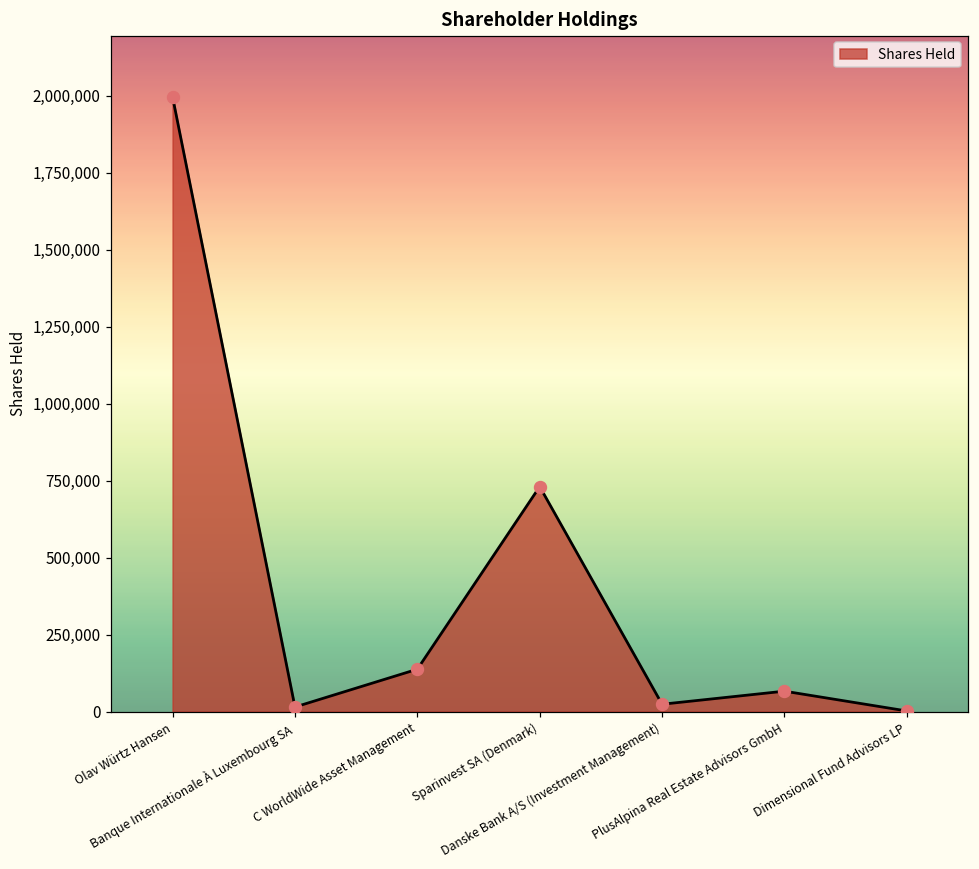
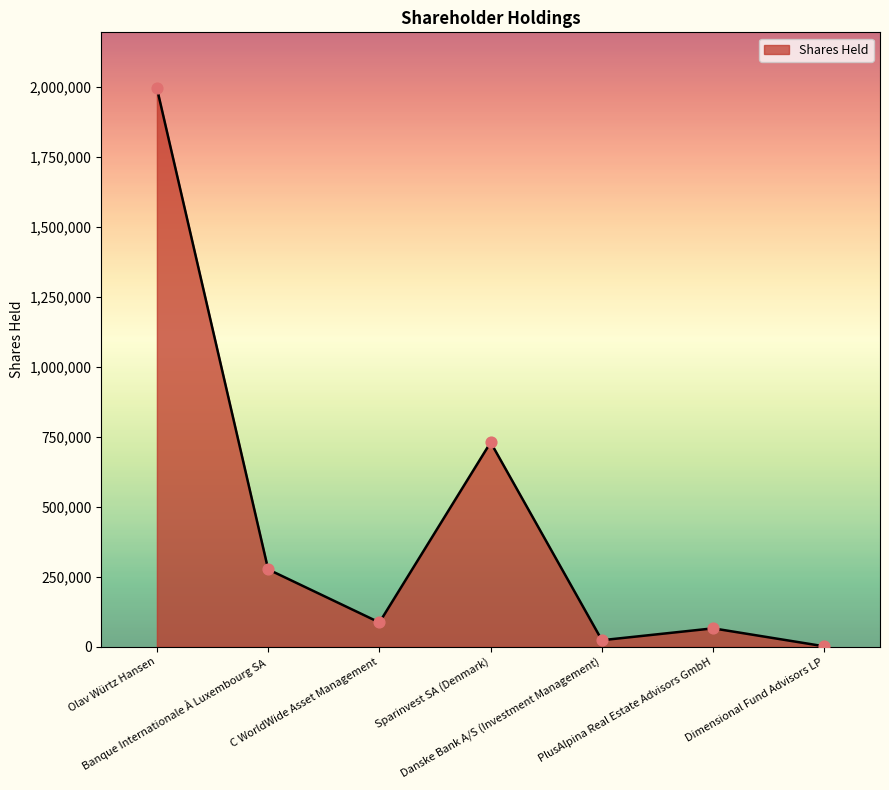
  {
    "Olav Würtz Hansen": "2,000,000",
-   "Banque Internationale À Luxembourg SA": "10,000",
-   "C WorldWide Asset Management": "140,000",
+   "Banque Internationale À Luxembourg SA": "280,000",
+   "C WorldWide Asset Management": "90,000",
    "Sparinvest SA (Denmark)": "730,000",
    "Danske Bank A/S (Investment Management)": "20,000",
    "PlusAlpina Real Estate Advisors GmbH": "70,000",
    "Dimensional Fund Advisors LP": "0"
  }
